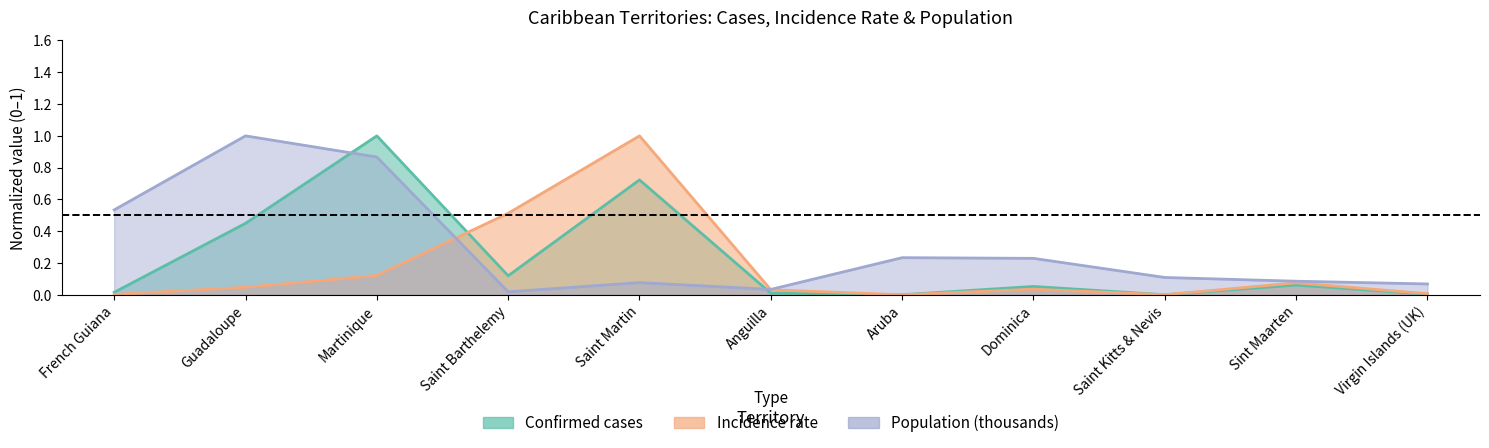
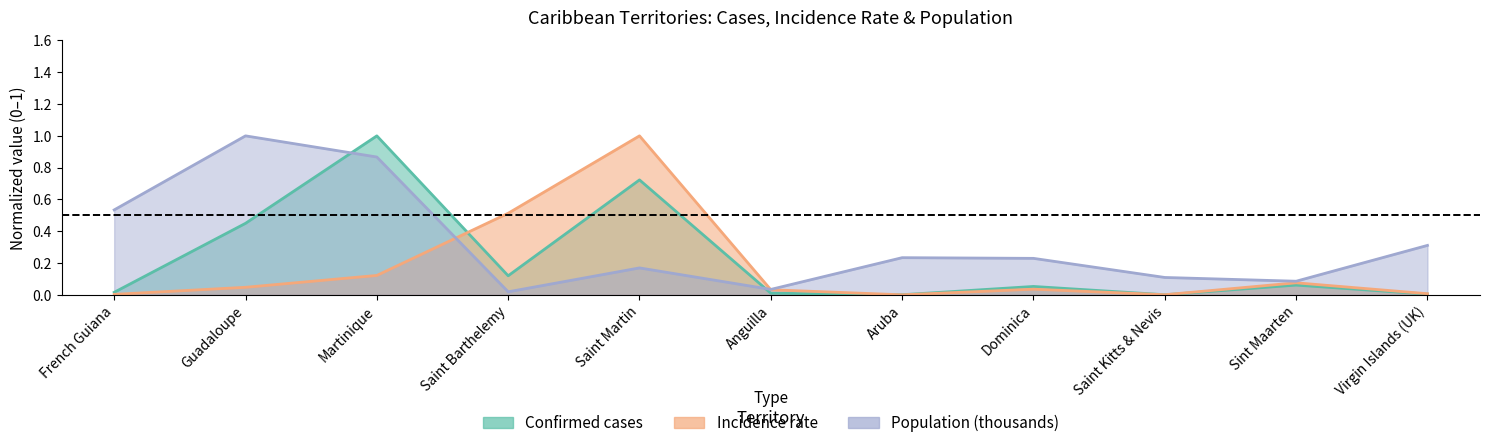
  {
    "Confirmed cases": {
      "Guadaloupe": 0.45,
      "Martinique": 1.00,
      "Saint Barthelemy": 0.12,
      "Saint Martin": 0.72,
      "Anguilla": 0.01,
      "Dominica": 0.05
    },
    "Incidence rate": {
      "Guadaloupe": 0.05,
      "Martinique": 0.12,
      "Saint Barthelemy": 0.51,
      "Saint Martin": 1.00,
      "Dominica": 0.04
    },
    "Population (thousands)": {
      "French Guiana": 0.53,
      "Guadaloupe": 1.00,
      "Martinique": 0.87,
      "Saint Barthelemy": 0.02,
-     "Saint Martin": 0.08,
+     "Saint Martin": 0.17,
      "Aruba": 0.23,
      "Dominica": 0.23,
      "Saint Kitts & Nevis": 0.11,
-     "Virgin Islands (UK)": 0.07
+     "Virgin Islands (UK)": 0.31
    }
  }
